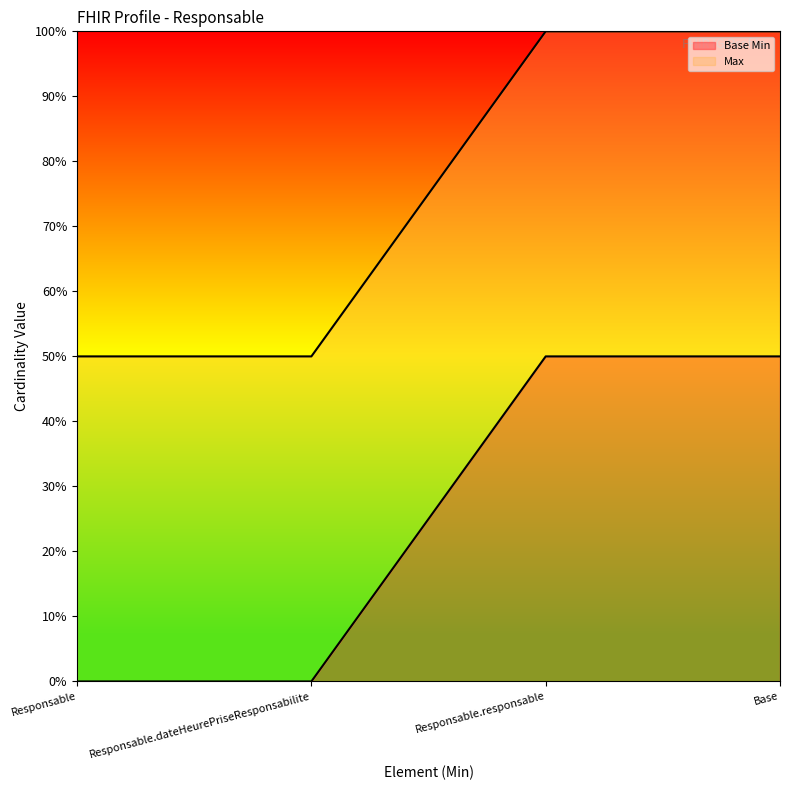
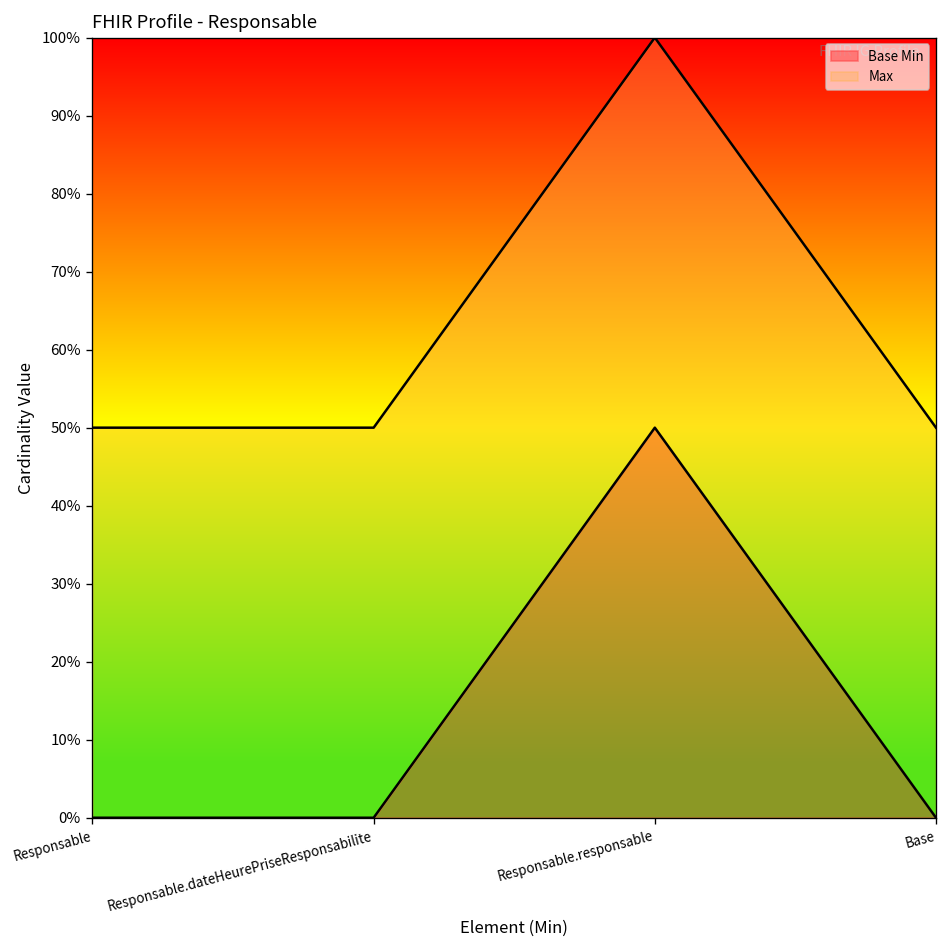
  {
    "Base Min": {
      "Responsable": "0%",
      "Responsable.dateHeurePriseResponsabilite": "0%",
      "Responsable.responsable": "50%",
-     "Base": "50%"
+     "Base": "0%"
    },
    "Max": {
      "Responsable": "50%",
      "Responsable.dateHeurePriseResponsabilite": "50%",
      "Responsable.responsable": "100%"
    }
  }
